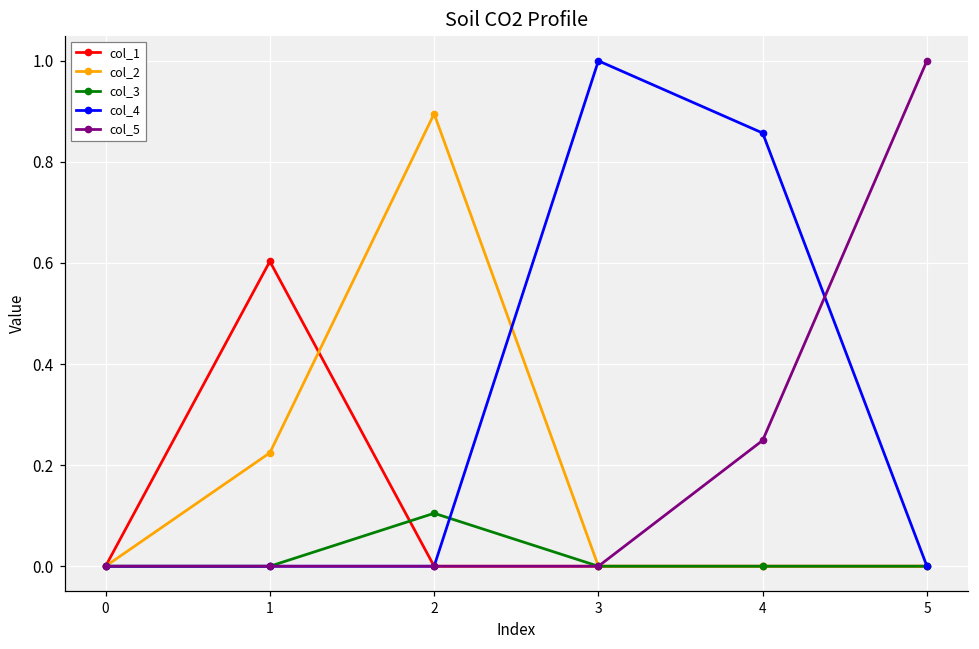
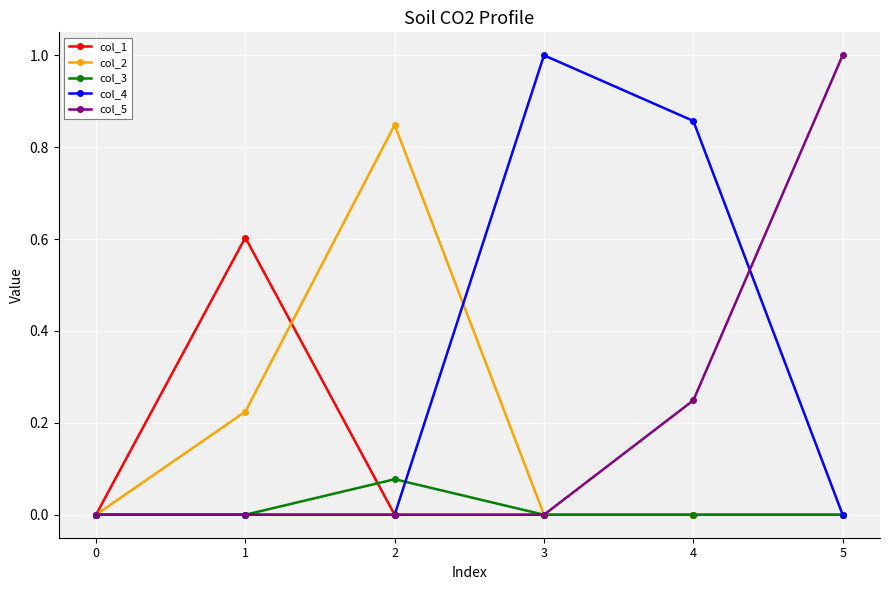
  {
    "col_1": {
      "1": 0.60
    },
    "col_2": {
      "1": 0.22,
-     "2": 0.90
+     "2": 0.85
    },
    "col_3": {
-     "2": 0.10
+     "2": 0.08
    },
    "col_4": {
      "3": 1.00,
      "4": 0.86
    },
    "col_5": {
      "4": 0.25,
      "5": 1.00
    }
  }
